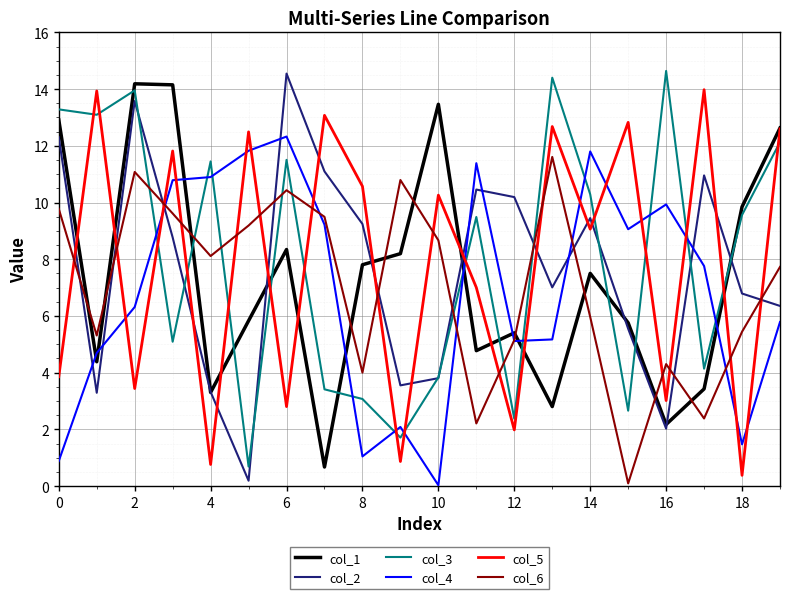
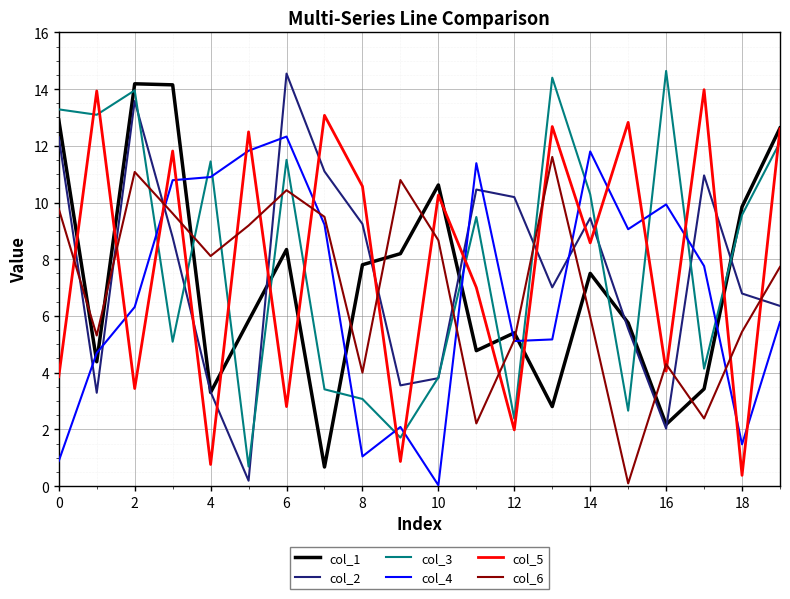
  {
    "col_1": {
      "0": 12.9,
      "2": 14.2,
      "6": 8.3,
      "8": 7.8,
-     "10": 13.5,
+     "10": 10.6,
      "12": 5.4,
      "14": 7.5,
      "16": 2.2,
      "18": 9.8
    },
    "col_2": {
      "0": 12.3,
      "2": 13.6,
      "6": 14.5,
      "8": 9.2,
      "12": 10.2,
      "14": 9.5,
      "16": 2.0,
      "18": 6.8
    },
    "col_3": {
      "0": 13.3,
      "2": 14.0,
      "4": 11.4,
      "6": 11.5,
      "8": 3.1,
      "12": 2.4,
      "14": 10.3,
      "16": 14.6,
      "18": 9.6
    },
    "col_4": {
      "0": 0.9,
      "2": 6.3,
      "4": 10.9,
      "6": 12.3,
      "8": 1.0,
      "10": 0.0,
      "14": 11.8,
      "16": 9.9,
      "18": 1.5
    },
    "col_5": {
      "0": 3.9,
      "2": 3.4,
      "4": 0.8,
      "6": 2.8,
      "8": 10.6,
      "10": 10.3,
      "12": 2.0,
-     "14": 9.1,
-     "16": 3.0,
+     "14": 8.6,
+     "16": 4.1,
      "18": 0.4
    },
    "col_6": {
      "0": 9.8,
      "2": 11.1,
      "4": 8.1,
      "6": 10.4,
      "8": 4.0,
      "10": 8.7,
      "14": 6.0,
      "16": 4.3,
      "18": 5.4
    }
  }
